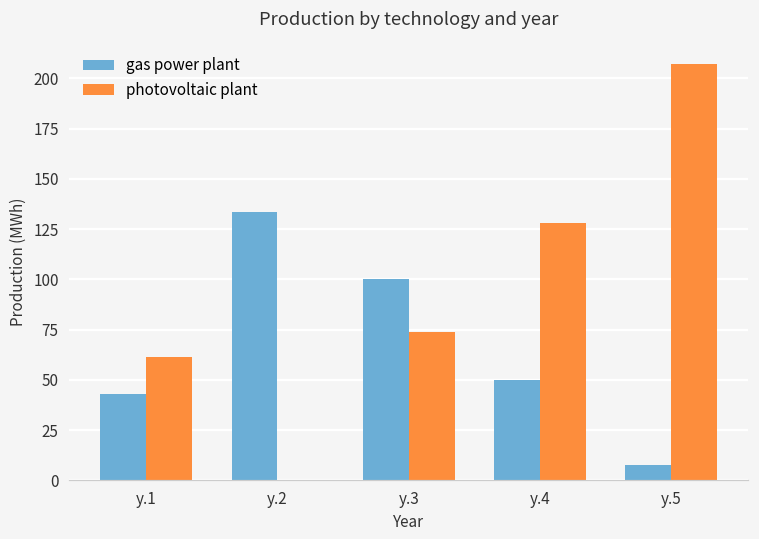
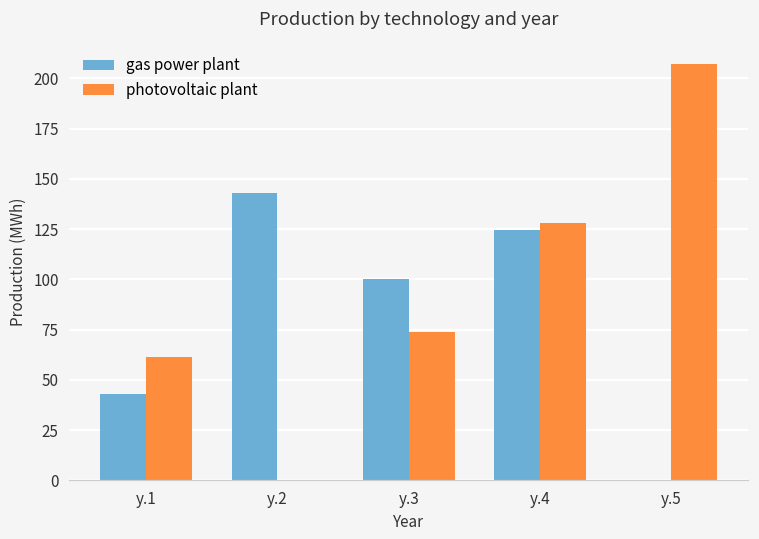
  {
    "gas power plant": {
      "y.1": 43,
-     "y.2": 133,
+     "y.2": 143,
      "y.3": 100,
-     "y.4": 50,
-     "y.5": 8
+     "y.4": 124,
+     "y.5": 0
    },
    "photovoltaic plant": {
      "y.1": 62,
      "y.2": 0,
      "y.3": 74,
      "y.4": 128,
      "y.5": 207
    }
  }
